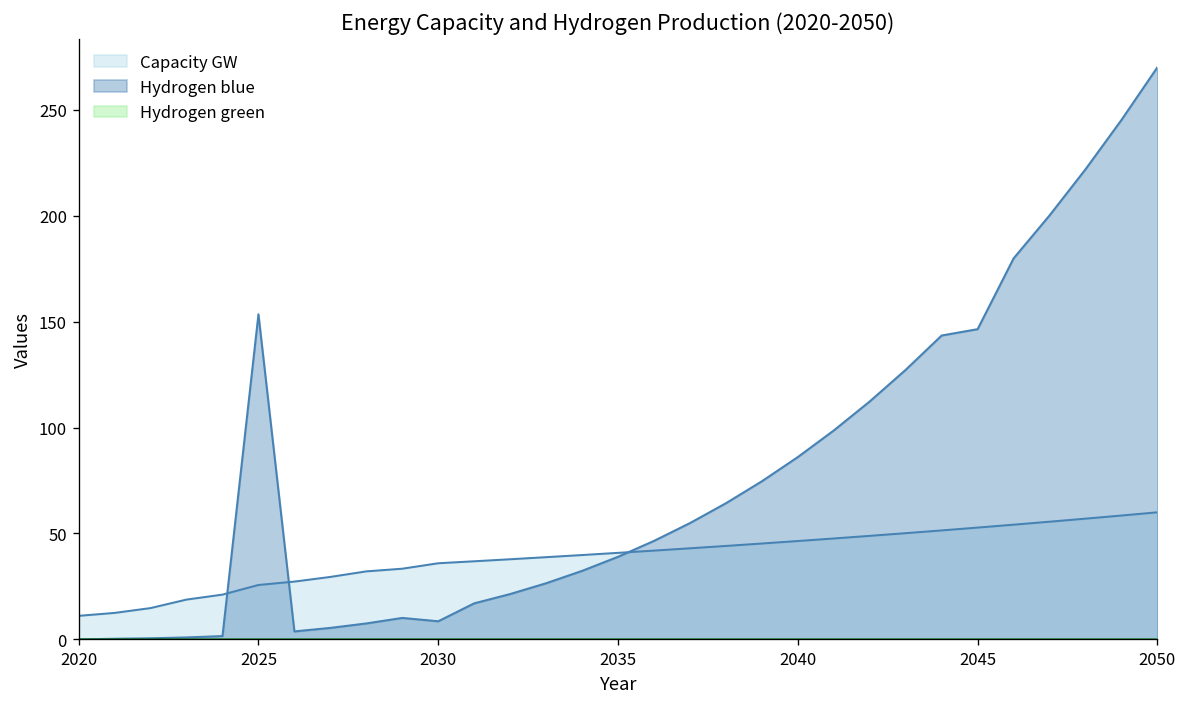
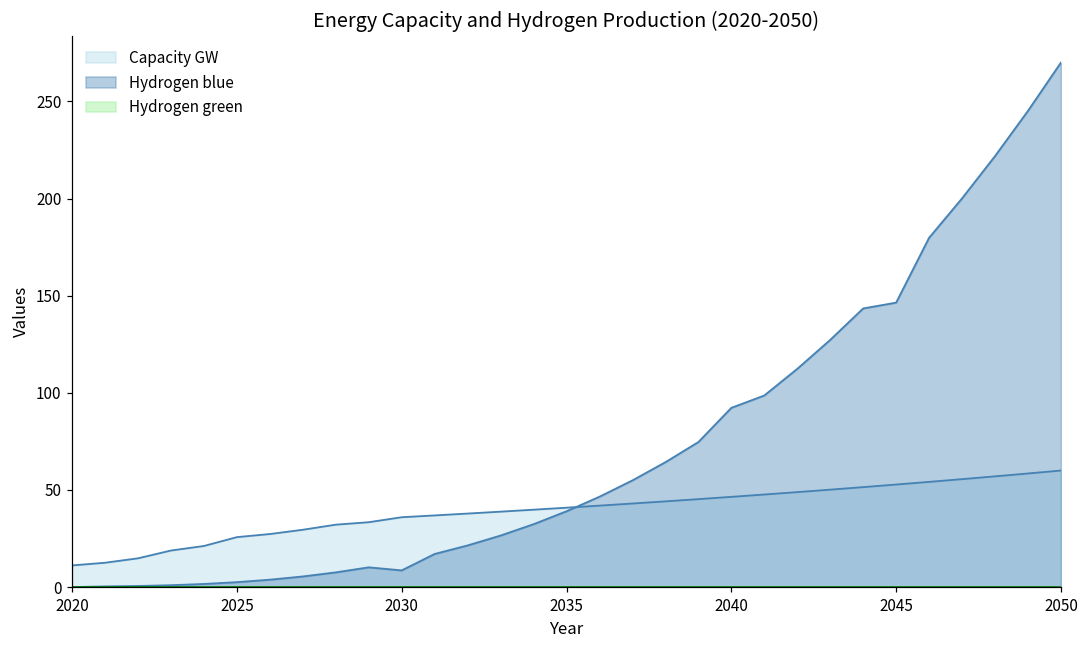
  {
    "Hydrogen blue": {
-     "2025": 153,
+     "2025": 3,
      "2030": 9,
      "2035": 39,
-     "2040": 86,
+     "2040": 92,
      "2045": 146,
      "2050": 270
    }
  }
